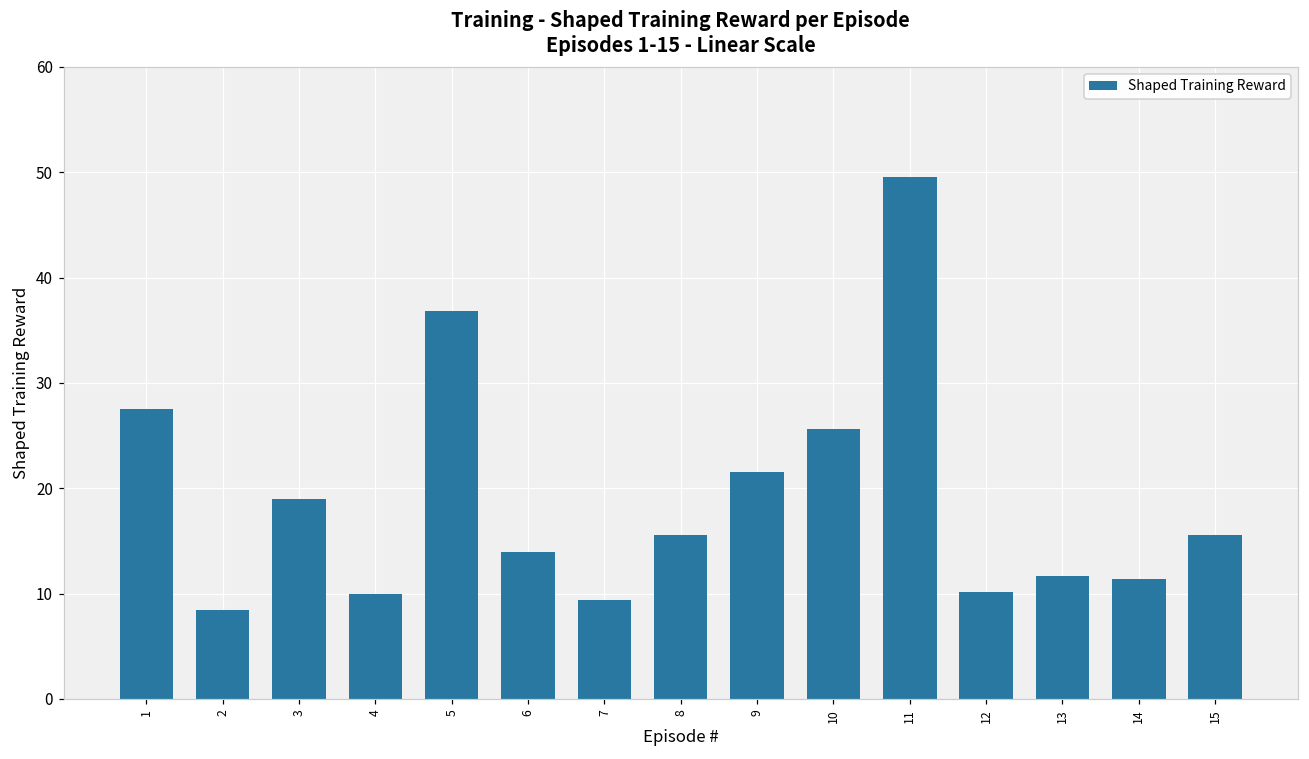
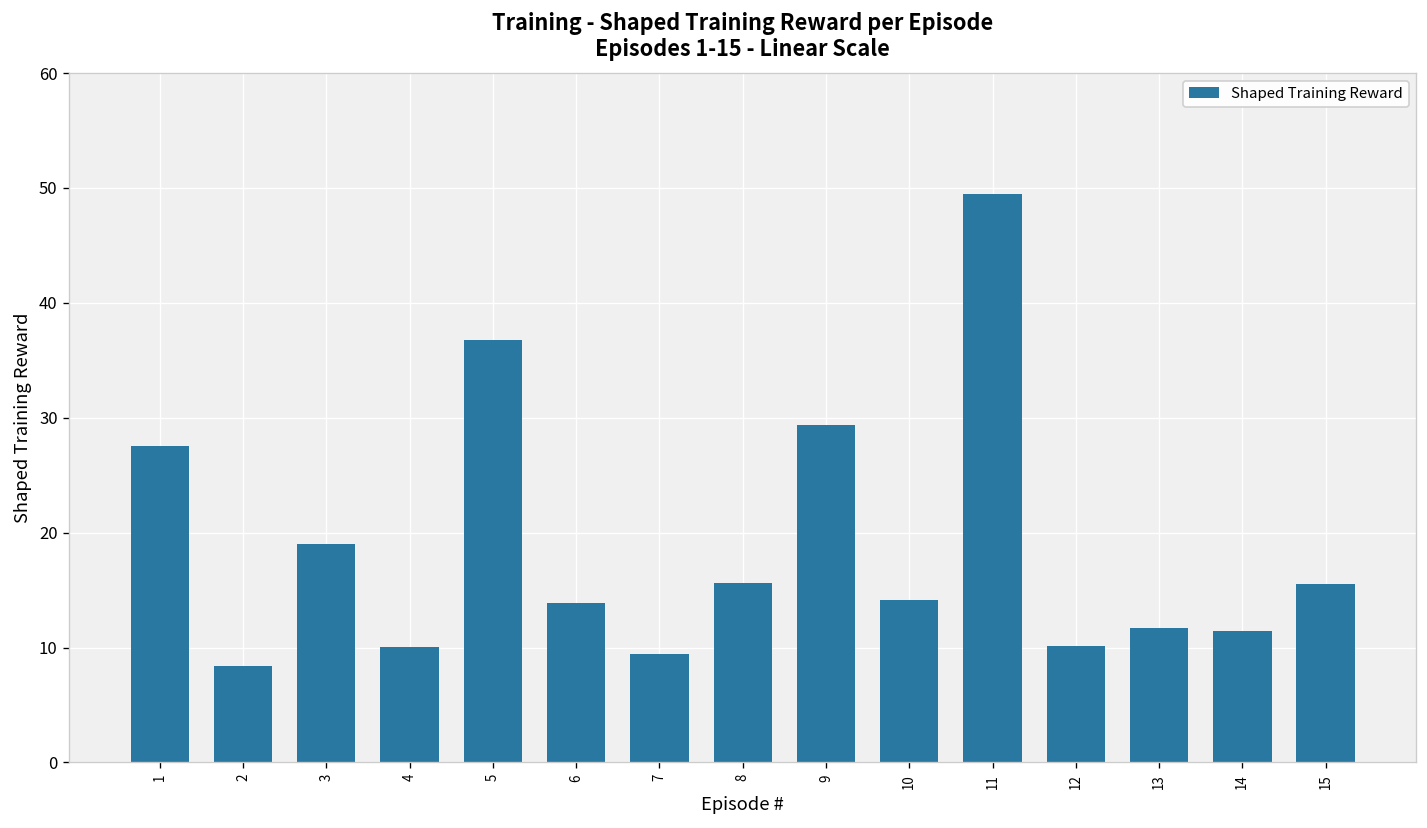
  {
    "1": 28,
    "2": 8,
    "3": 19,
    "4": 10,
    "5": 37,
    "6": 14,
    "7": 9,
    "8": 16,
-   "9": 22,
-   "10": 26,
+   "9": 29,
+   "10": 14,
    "11": 50,
    "12": 10,
    "13": 12,
    "14": 11,
    "15": 16
  }
